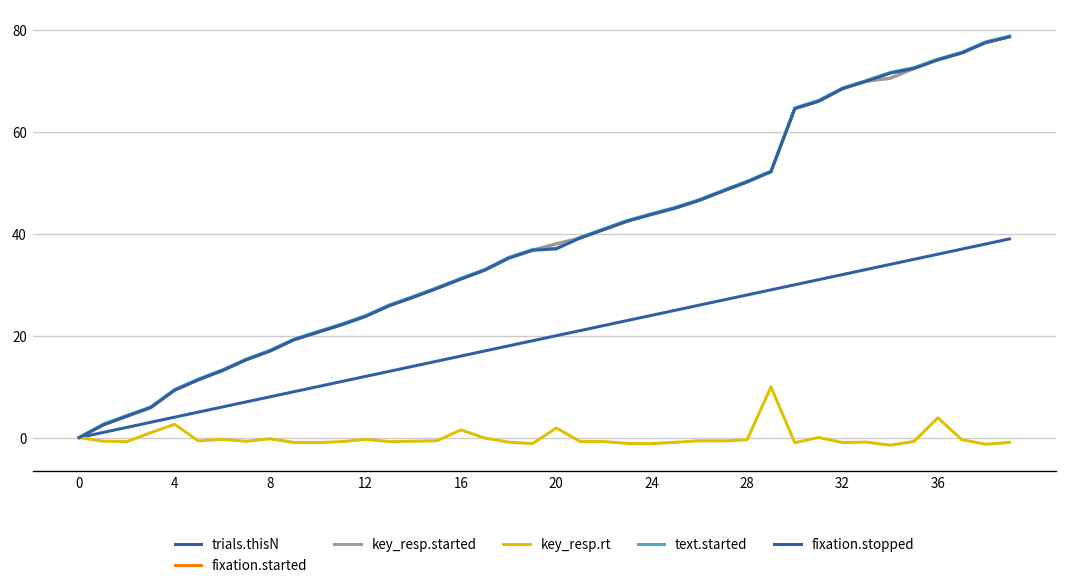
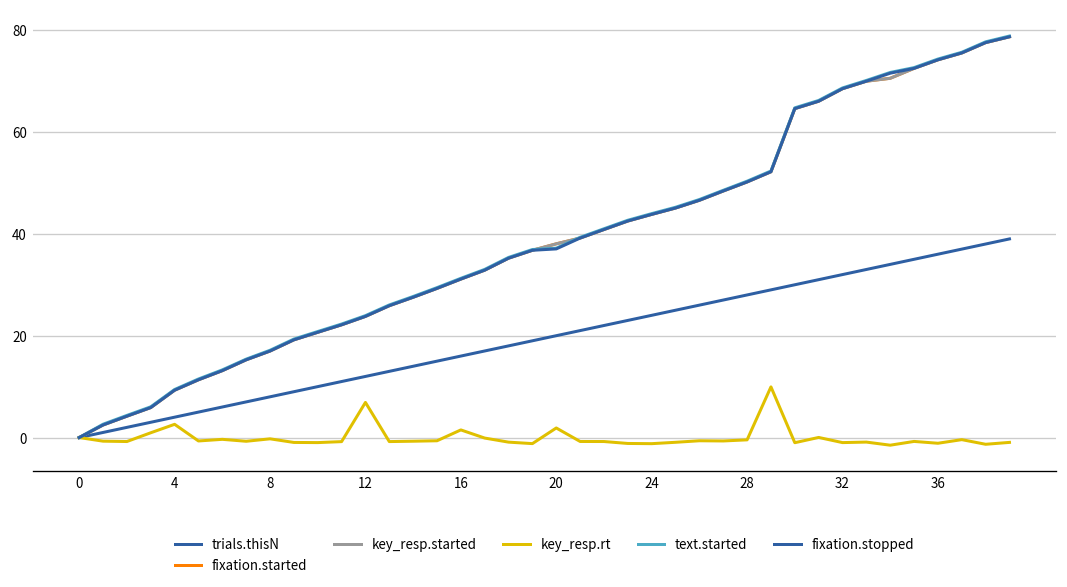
  {
    "key_resp.started": {
      "20": 38
    },
    "key_resp.rt": {
      "4": 3,
      "8": 0,
-     "12": 0,
+     "12": 7,
      "16": 2,
      "20": 2,
      "24": -1,
      "28": 0,
      "32": -1,
-     "36": 4
+     "36": -1
    }
  }
